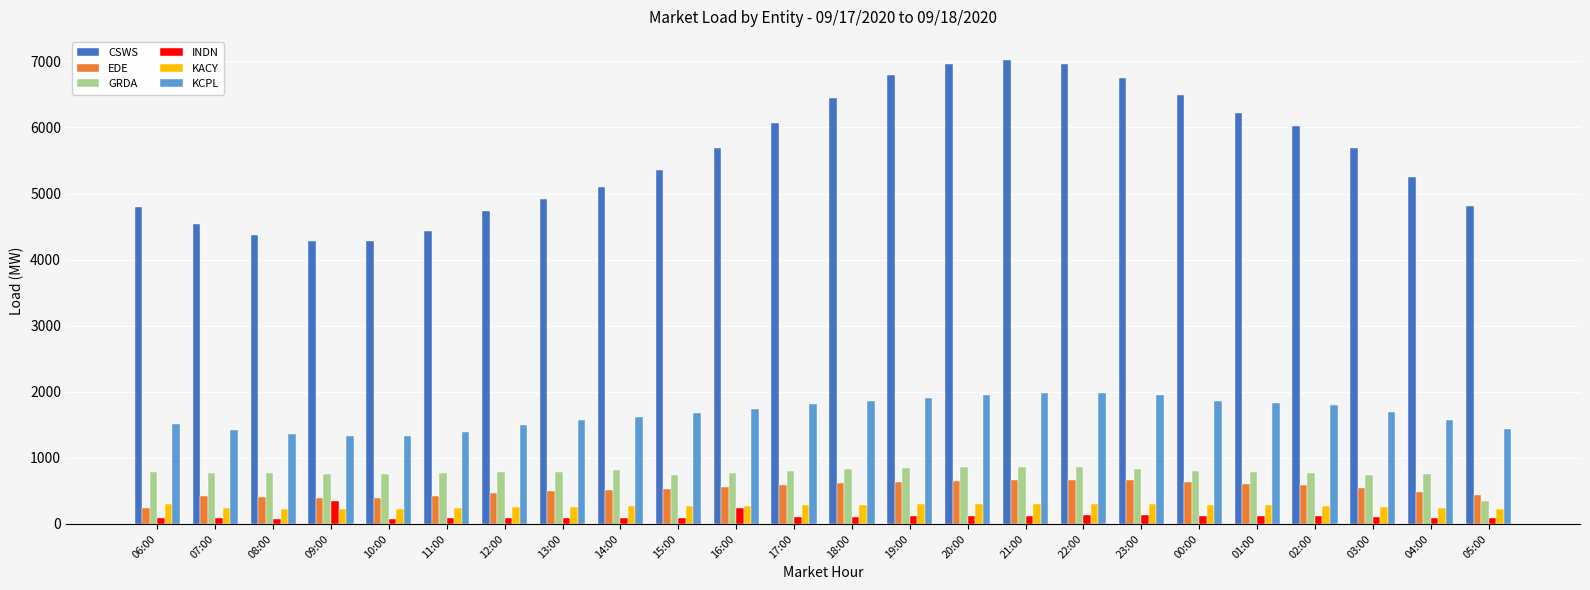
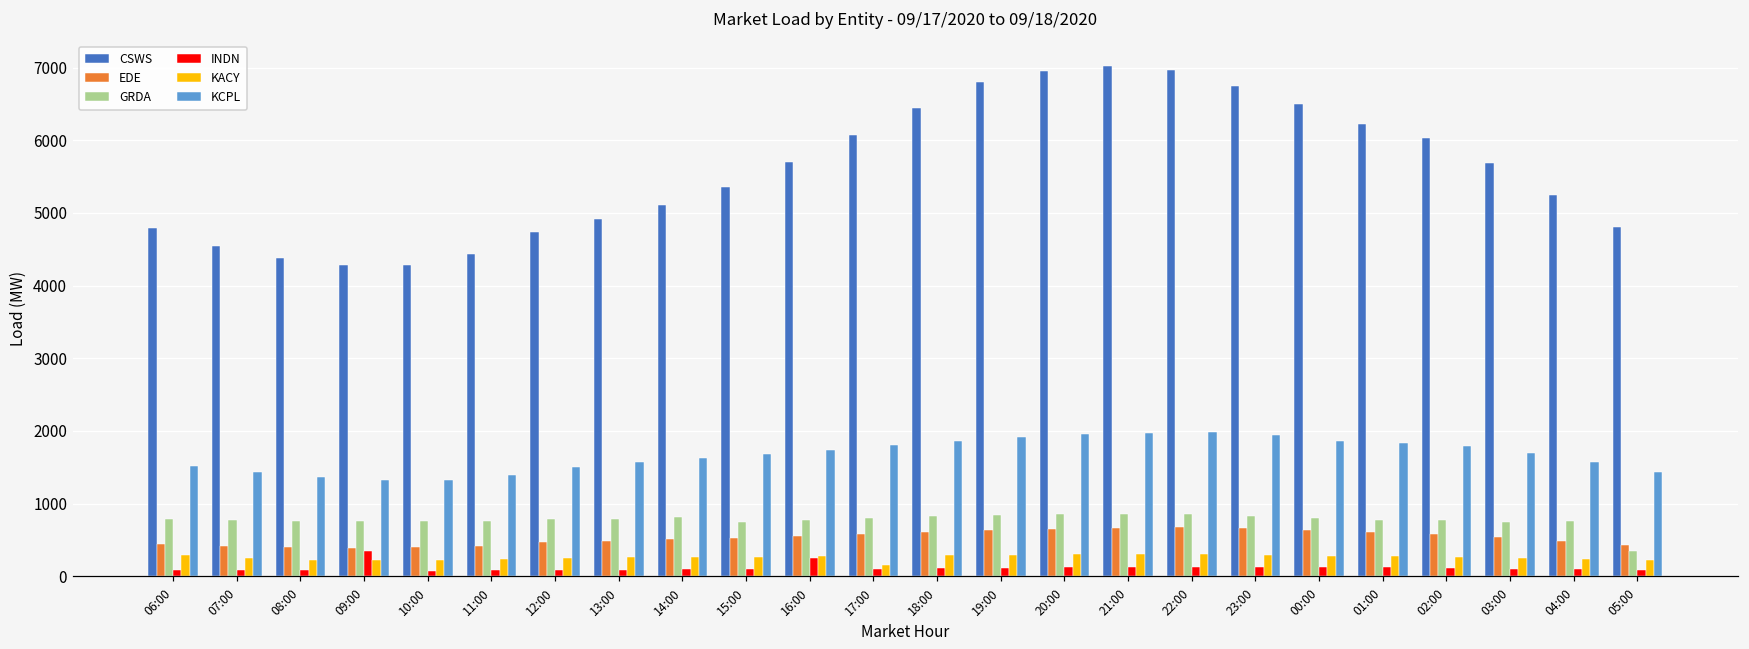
  {
    "EDE": {
-     "06:00": 200,
+     "06:00": 400,
      "07:00": 400,
      "08:00": 400,
      "09:00": 400,
      "10:00": 400,
      "11:00": 400,
      "12:00": 500,
      "13:00": 500,
      "14:00": 500,
      "15:00": 500,
      "16:00": 600,
      "17:00": 600,
      "18:00": 600,
      "19:00": 600,
      "20:00": 700,
      "21:00": 700,
      "22:00": 700,
      "23:00": 700,
      "00:00": 600,
      "01:00": 600,
      "02:00": 600,
      "03:00": 500,
      "04:00": 500,
      "05:00": 400
    },
    "GRDA": {
      "06:00": 800,
      "07:00": 800,
      "08:00": 800,
      "09:00": 800,
      "10:00": 800,
      "11:00": 800,
      "12:00": 800,
      "13:00": 800,
      "14:00": 800,
      "15:00": 700,
      "16:00": 800,
      "17:00": 800,
      "18:00": 800,
      "19:00": 800,
      "20:00": 900,
      "21:00": 900,
      "22:00": 900,
      "23:00": 800,
      "00:00": 800,
      "01:00": 800,
      "02:00": 800,
      "03:00": 700,
      "04:00": 800,
      "05:00": 400
    },
    "INDN": {
      "06:00": 100,
      "07:00": 100,
      "08:00": 100,
      "09:00": 300,
      "10:00": 100,
      "11:00": 100,
      "12:00": 100,
      "13:00": 100,
      "14:00": 100,
      "15:00": 100,
      "16:00": 200,
      "17:00": 100,
      "18:00": 100,
      "19:00": 100,
      "20:00": 100,
      "21:00": 100,
      "22:00": 100,
      "23:00": 100,
      "00:00": 100,
      "01:00": 100,
      "02:00": 100,
      "03:00": 100,
      "04:00": 100,
      "05:00": 100
    },
    "KACY": {
      "06:00": 300,
      "07:00": 200,
      "08:00": 200,
      "09:00": 200,
      "10:00": 200,
      "11:00": 200,
      "12:00": 300,
      "13:00": 300,
      "14:00": 300,
      "15:00": 300,
      "16:00": 300,
-     "17:00": 300,
+     "17:00": 200,
      "18:00": 300,
      "19:00": 300,
      "20:00": 300,
      "21:00": 300,
      "22:00": 300,
      "23:00": 300,
      "00:00": 300,
      "01:00": 300,
      "02:00": 300,
      "03:00": 300,
      "04:00": 200,
      "05:00": 200
    }
  }
